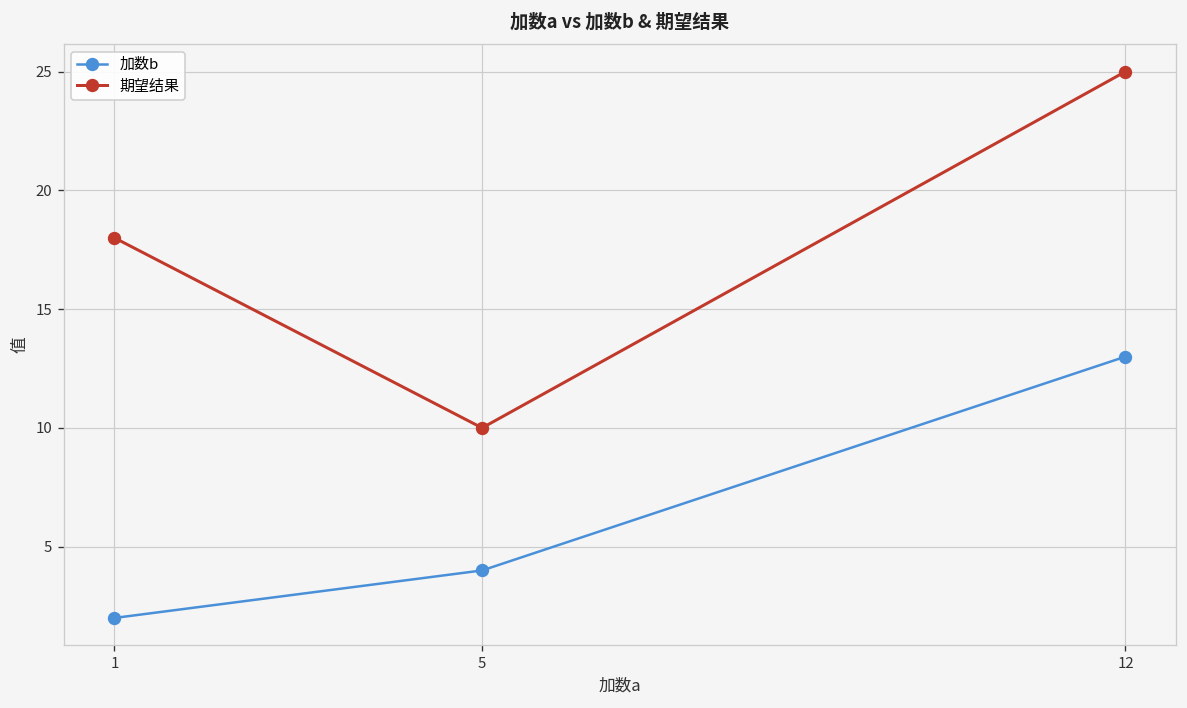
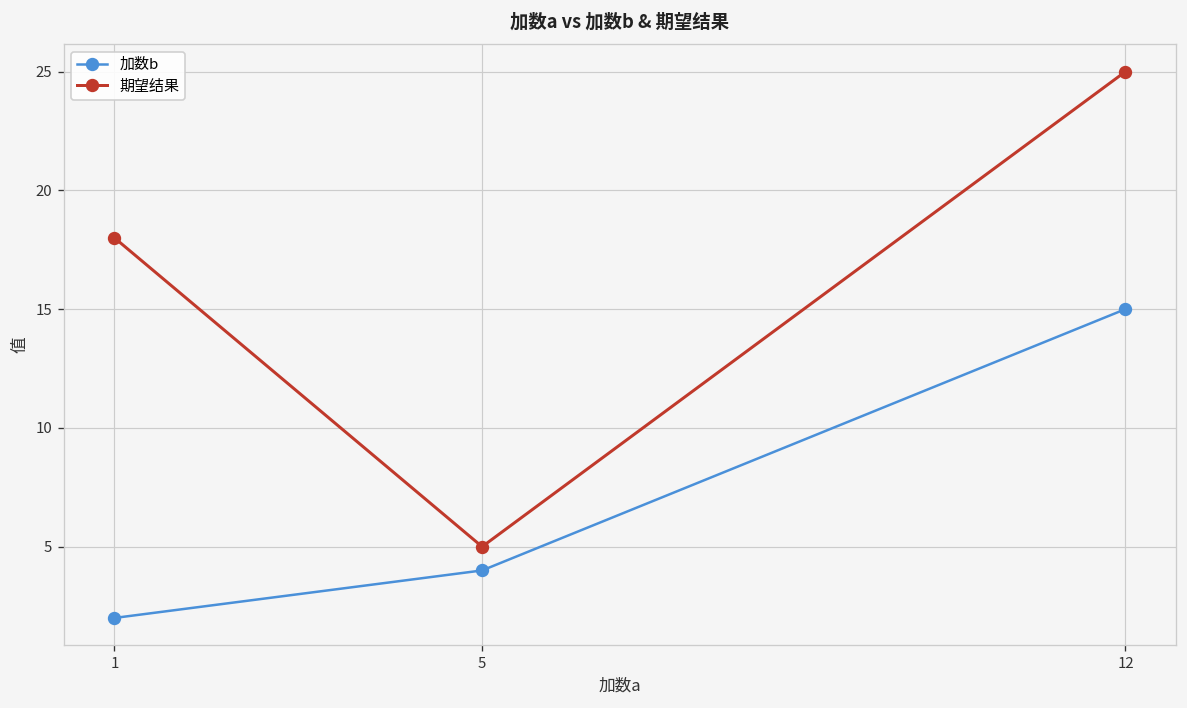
  {
    "加数b": {
      "1": 2,
      "5": 4,
-     "12": 13
+     "12": 15
    },
    "期望结果": {
      "1": 18,
-     "5": 10,
+     "5": 5,
      "12": 25
    }
  }
